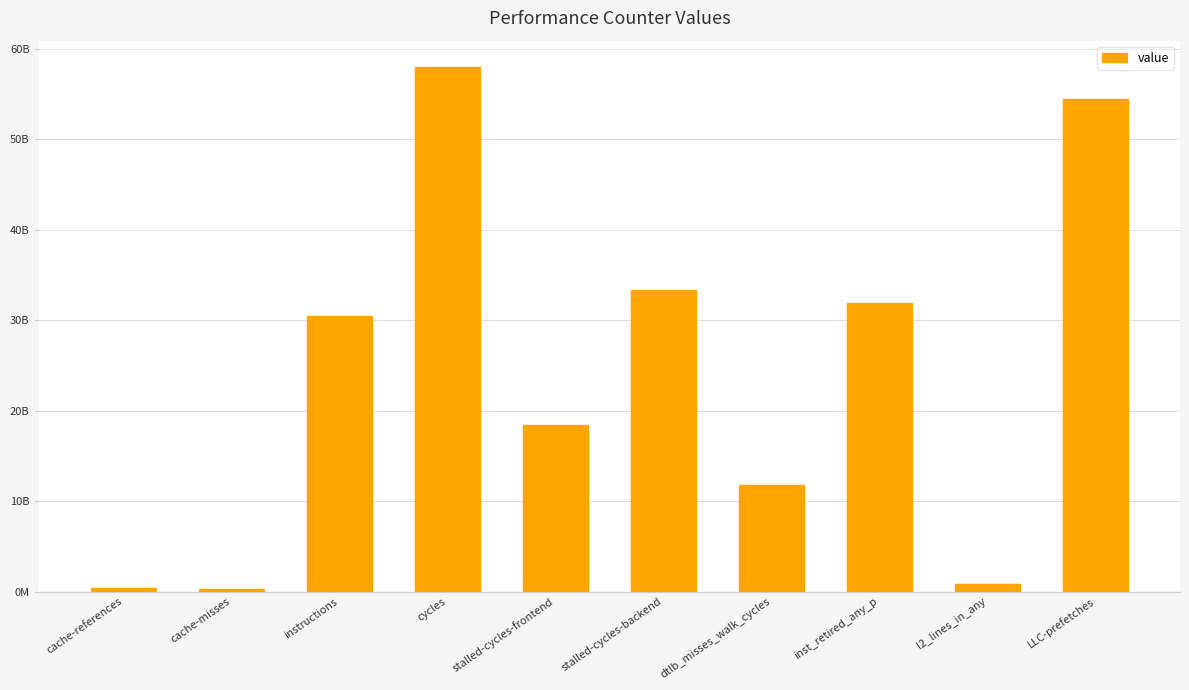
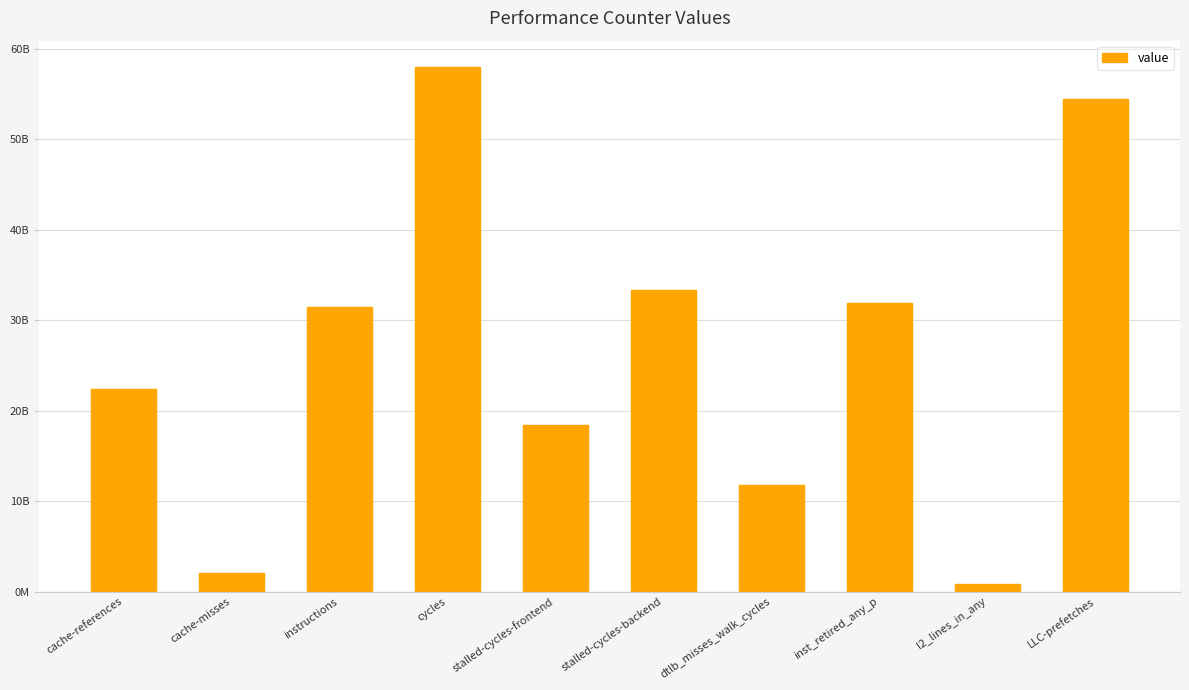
  {
-   "cache-references": 0,
-   "cache-misses": 0,
-   "instructions": 30000000000,
+   "cache-references": 22000000000,
+   "cache-misses": 2000000000,
+   "instructions": 31000000000,
    "cycles": 58000000000,
    "stalled-cycles-frontend": 18000000000,
    "stalled-cycles-backend": 33000000000,
    "dtlb_misses_walk_cycles": 12000000000,
    "inst_retired_any_p": 32000000000,
    "l2_lines_in_any": 1000000000,
    "LLC-prefetches": 54000000000
  }
